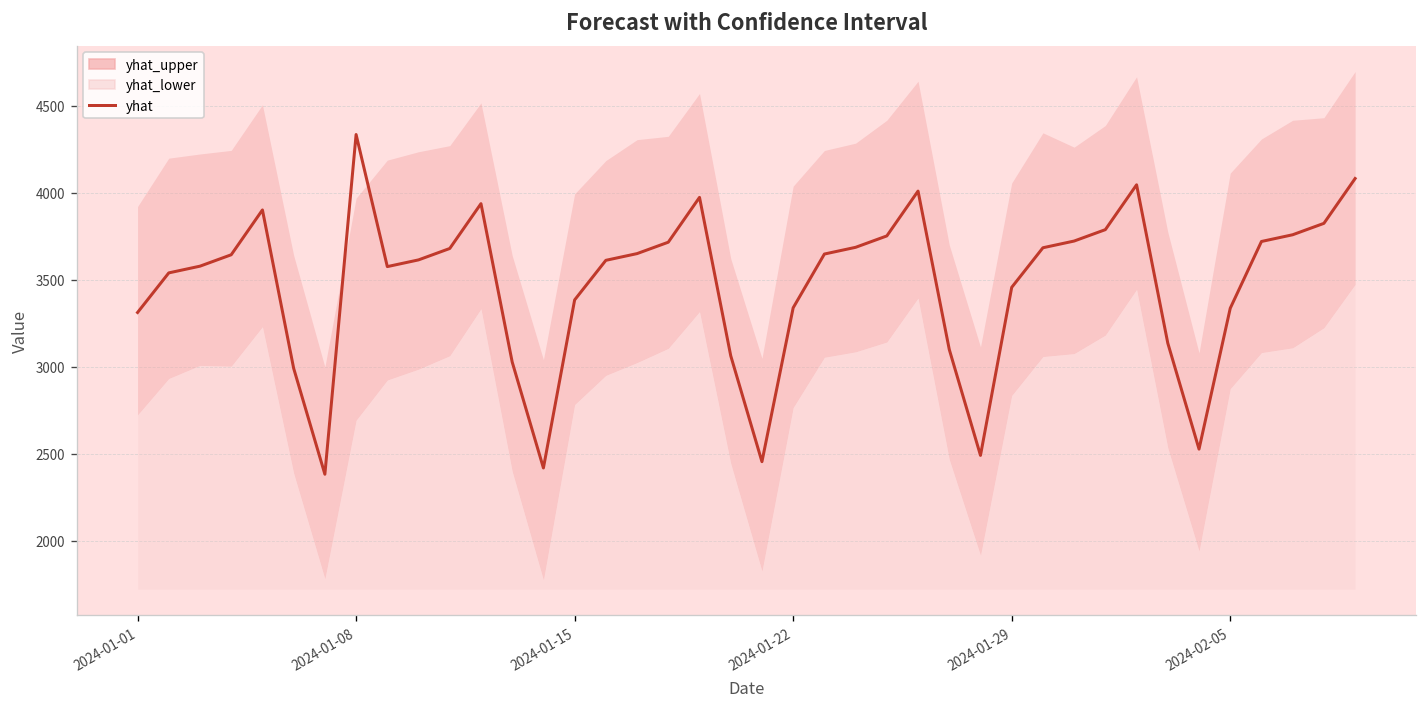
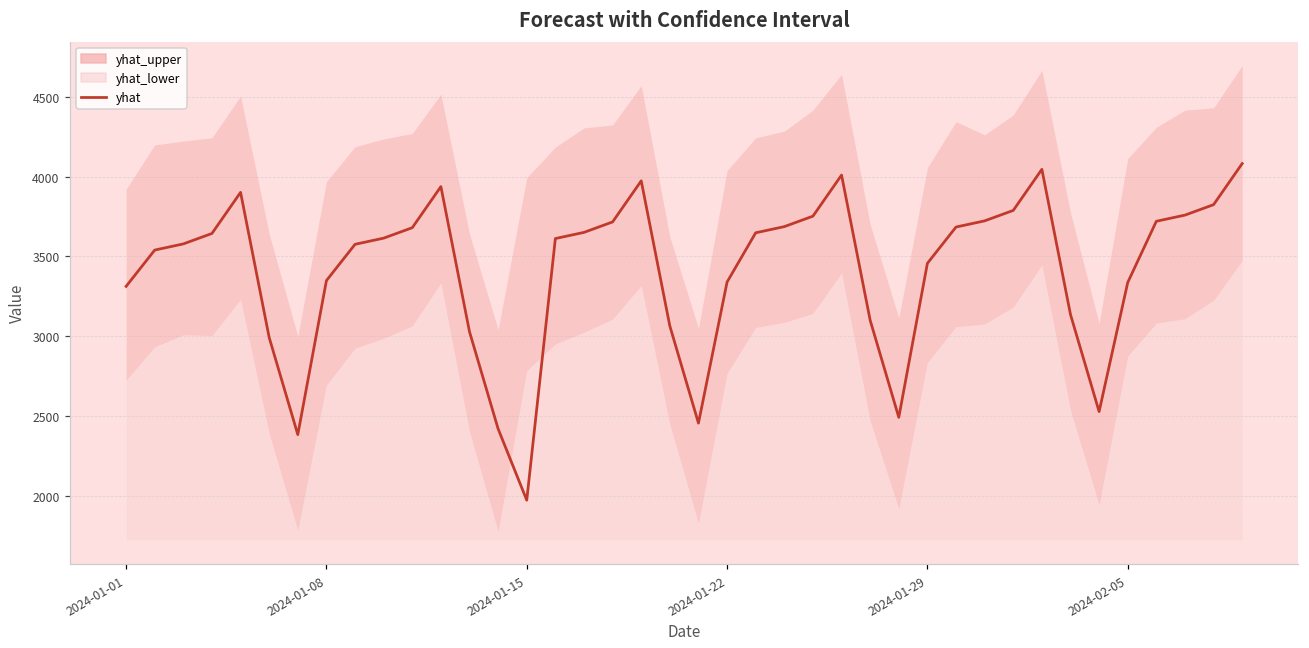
  {
    "yhat": {
      "2024-01-01": 3310,
-     "2024-01-08": 4330,
-     "2024-01-15": 3380,
+     "2024-01-08": 3350,
+     "2024-01-15": 1970,
      "2024-01-22": 3340,
      "2024-01-29": 3460,
      "2024-02-05": 3340
    }
  }
